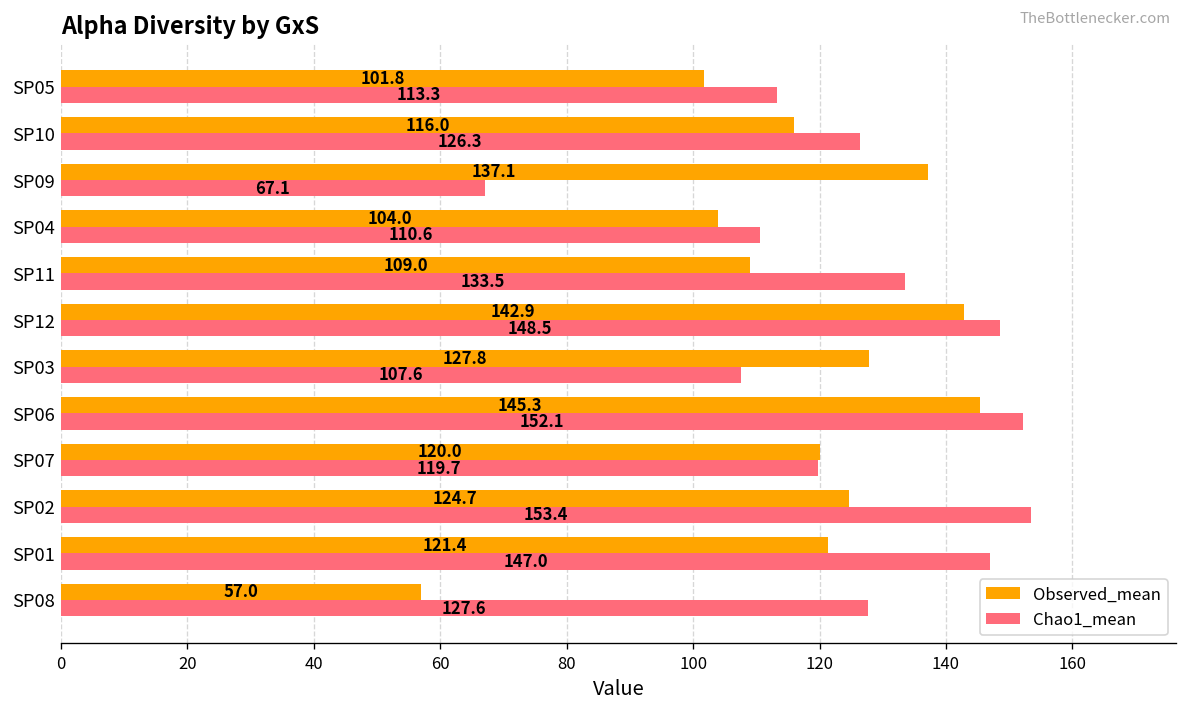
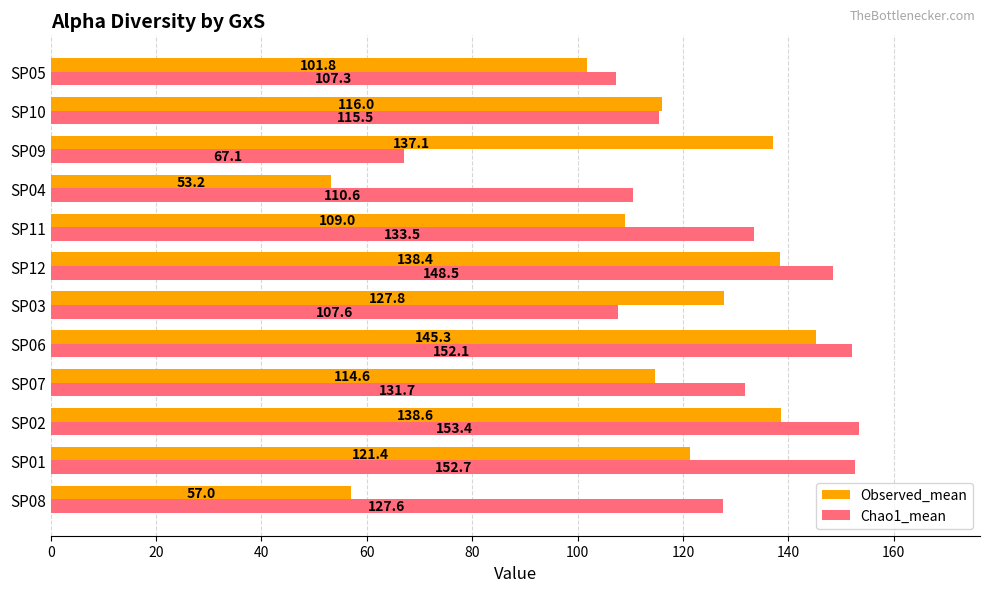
  {
    "Observed_mean": {
      "SP05": 101.8,
      "SP10": 116.0,
      "SP09": 137.1,
-     "SP04": 104.0,
+     "SP04": 53.2,
      "SP11": 109.0,
-     "SP12": 142.9,
+     "SP12": 138.4,
      "SP03": 127.8,
      "SP06": 145.3,
-     "SP07": 120.0,
-     "SP02": 124.7,
+     "SP07": 114.6,
+     "SP02": 138.6,
      "SP01": 121.4,
      "SP08": 57.0
    },
    "Chao1_mean": {
-     "SP05": 113.3,
-     "SP10": 126.3,
+     "SP05": 107.3,
+     "SP10": 115.5,
      "SP09": 67.1,
      "SP04": 110.6,
      "SP11": 133.5,
      "SP12": 148.5,
      "SP03": 107.6,
      "SP06": 152.1,
-     "SP07": 119.7,
+     "SP07": 131.7,
      "SP02": 153.4,
-     "SP01": 147.0,
+     "SP01": 152.7,
      "SP08": 127.6
    }
  }
